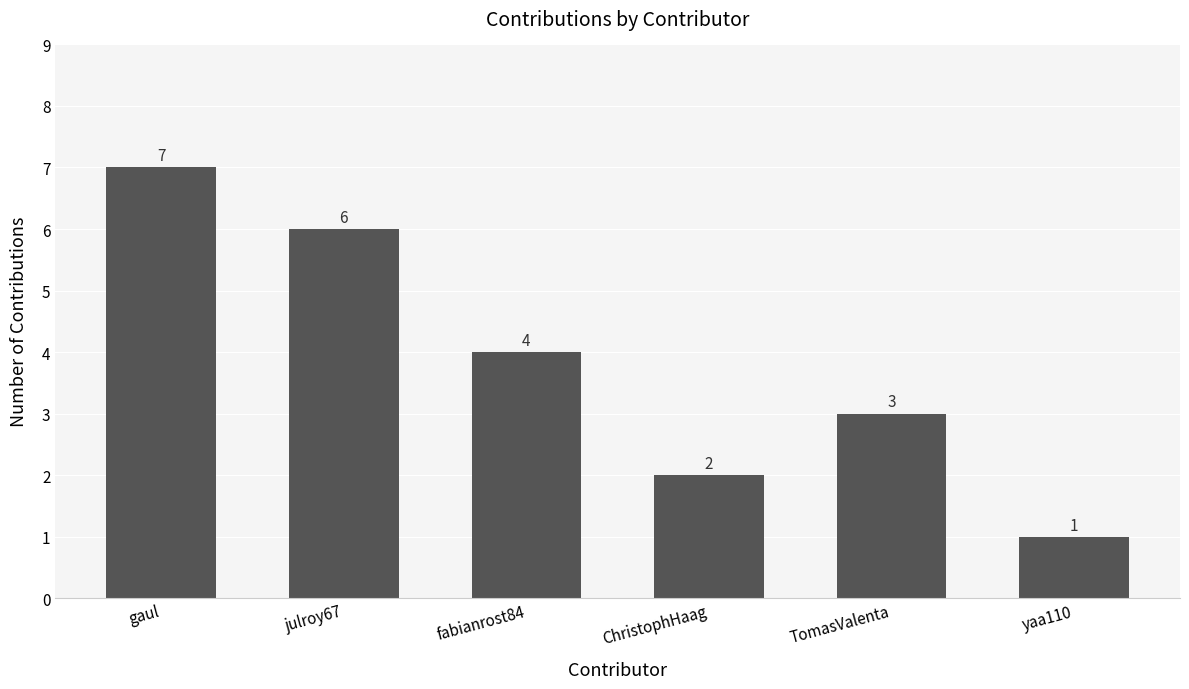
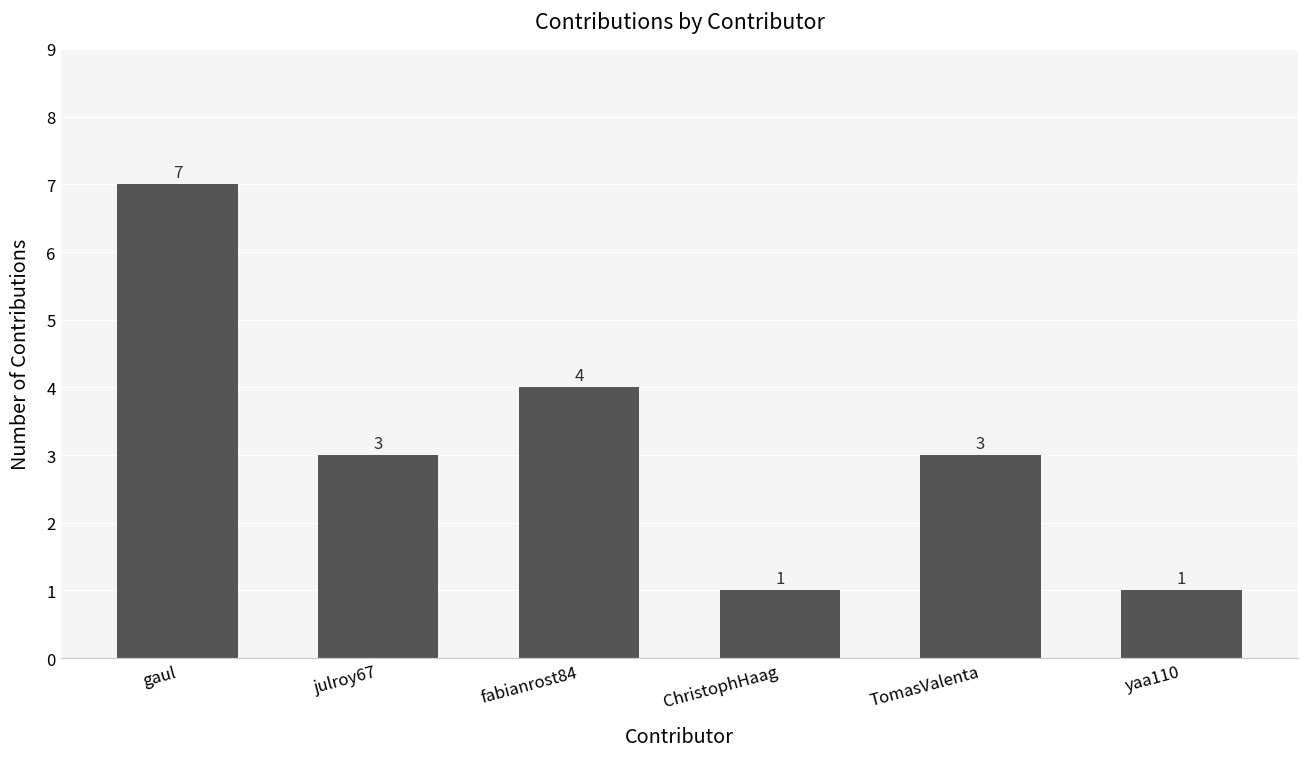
  {
    "gaul": 7,
-   "julroy67": 6,
+   "julroy67": 3,
    "fabianrost84": 4,
-   "ChristophHaag": 2,
+   "ChristophHaag": 1,
    "TomasValenta": 3,
    "yaa110": 1
  }
